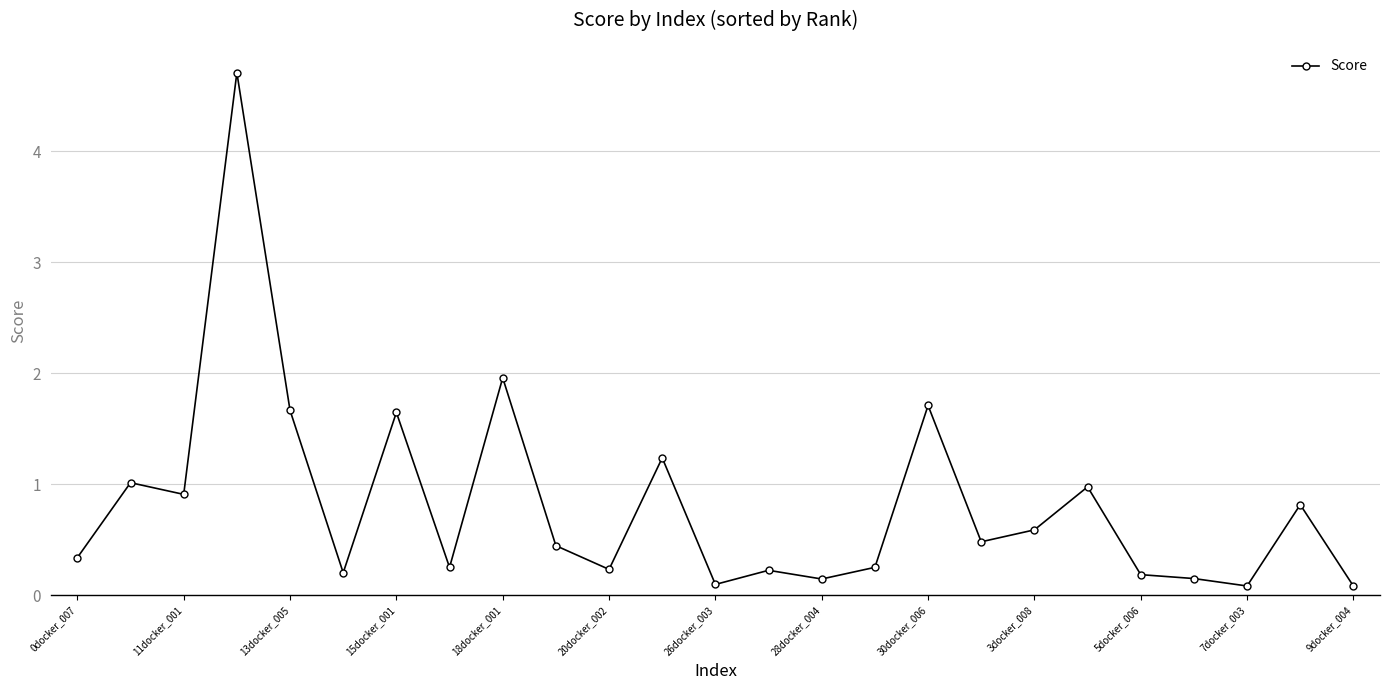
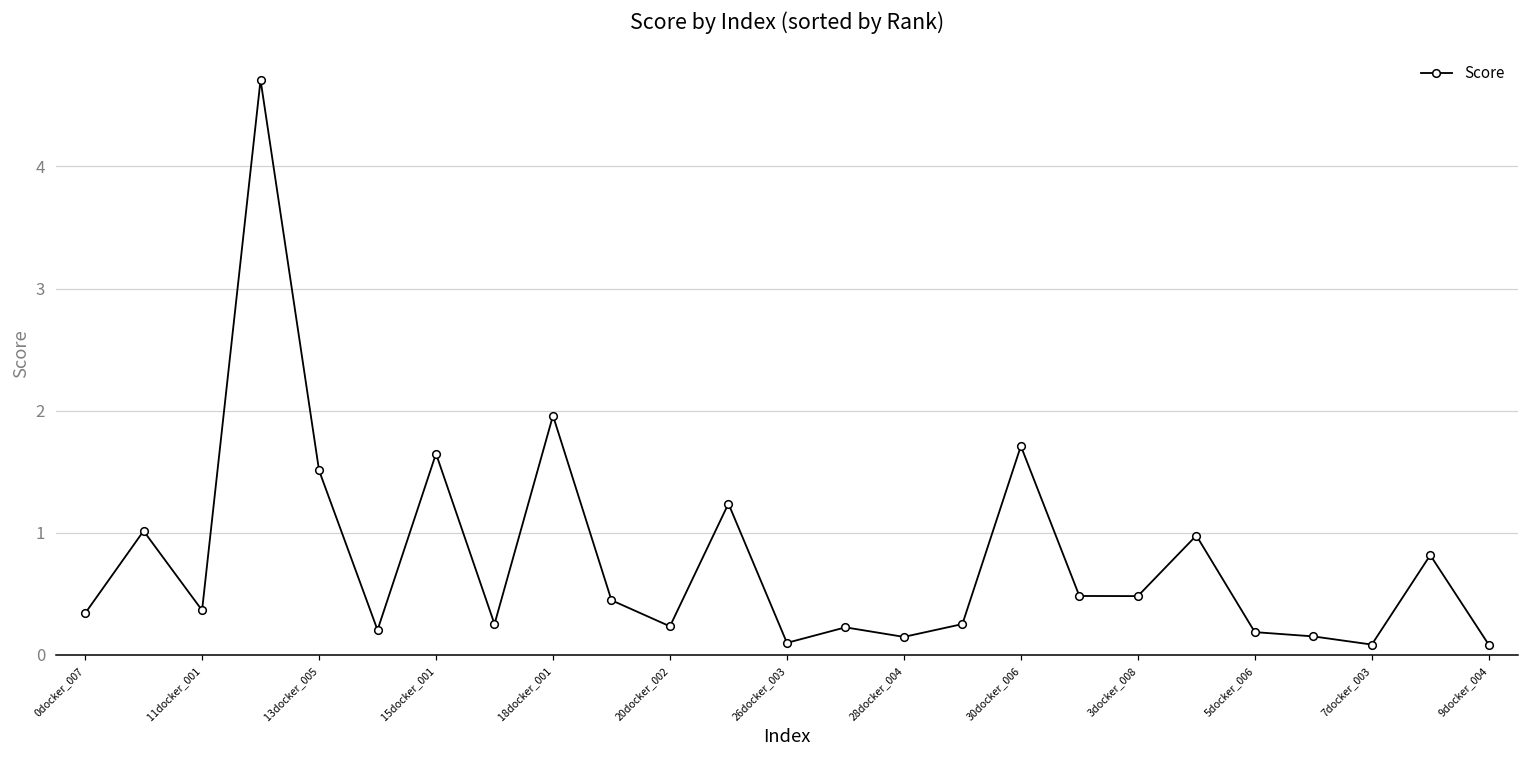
  {
    "0docker_007": 0.34,
-   "11docker_001": 0.91,
-   "13docker_005": 1.67,
+   "11docker_001": 0.36,
+   "13docker_005": 1.51,
    "15docker_001": 1.65,
    "18docker_001": 1.96,
    "20docker_002": 0.23,
    "26docker_003": 0.10,
    "28docker_004": 0.15,
    "30docker_006": 1.71,
-   "3docker_008": 0.59,
+   "3docker_008": 0.48,
    "5docker_006": 0.19,
    "7docker_003": 0.08,
    "9docker_004": 0.08
  }
